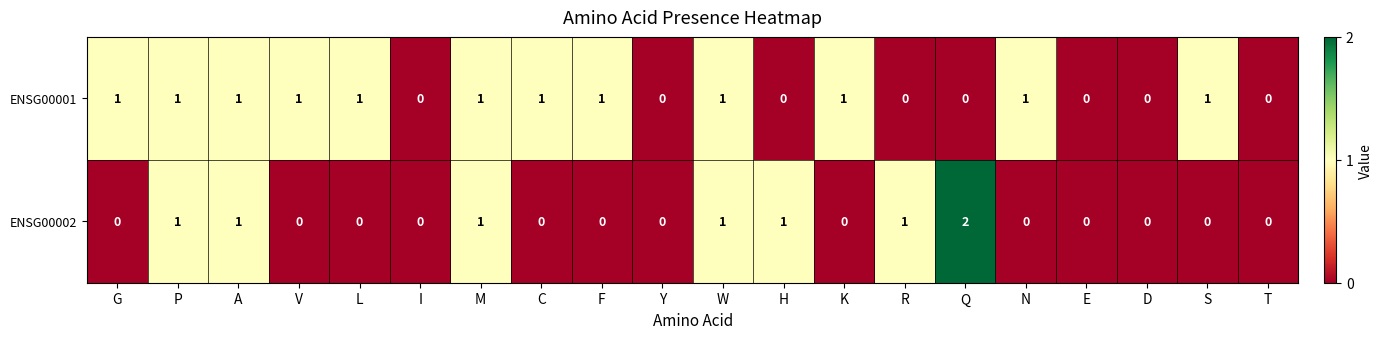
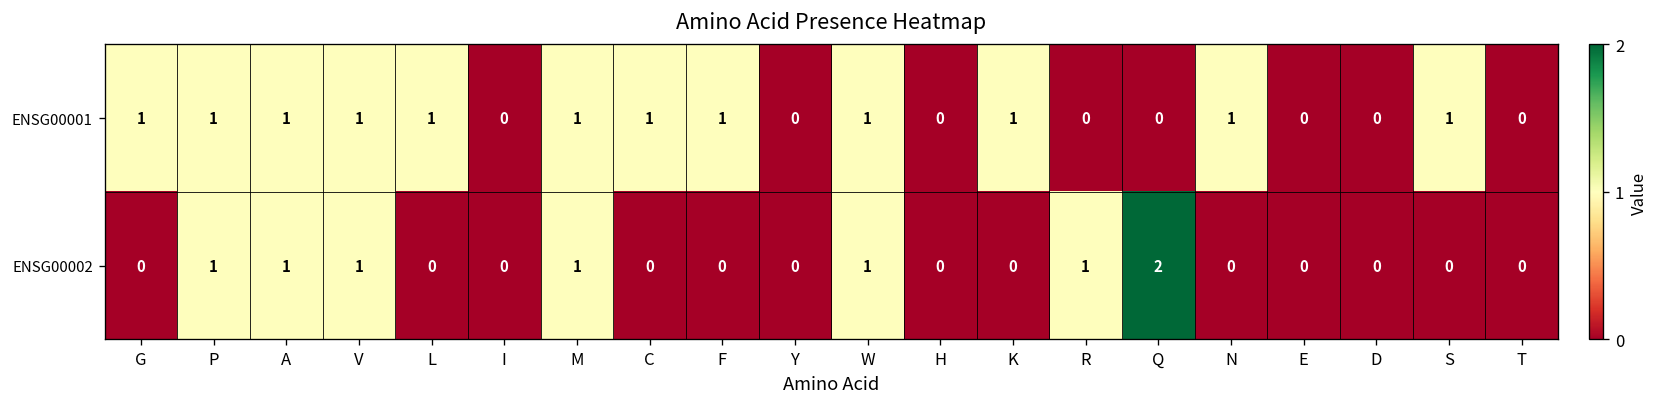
  {
    "ENSG00001": {
      "G": 1,
      "P": 1,
      "A": 1,
      "V": 1,
      "L": 1,
      "I": 0,
      "M": 1,
      "C": 1,
      "F": 1,
      "Y": 0,
      "W": 1,
      "H": 0,
      "K": 1,
      "R": 0,
      "Q": 0,
      "N": 1,
      "E": 0,
      "D": 0,
      "S": 1,
      "T": 0
    },
    "ENSG00002": {
      "G": 0,
      "P": 1,
      "A": 1,
-     "V": 0,
+     "V": 1,
      "L": 0,
      "I": 0,
      "M": 1,
      "C": 0,
      "F": 0,
      "Y": 0,
      "W": 1,
-     "H": 1,
+     "H": 0,
      "K": 0,
      "R": 1,
      "Q": 2,
      "N": 0,
      "E": 0,
      "D": 0,
      "S": 0,
      "T": 0
    }
  }
